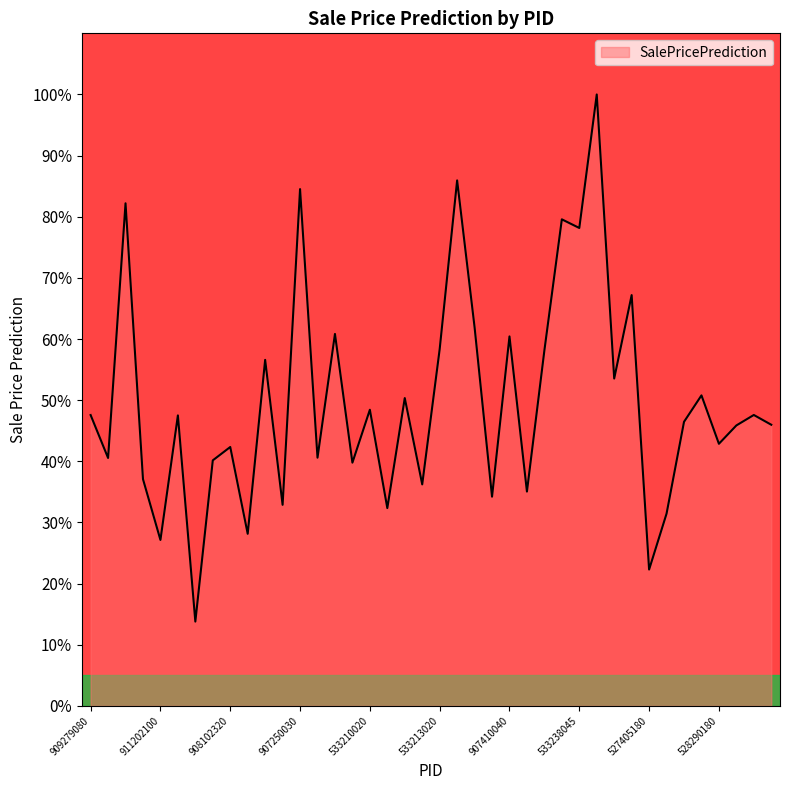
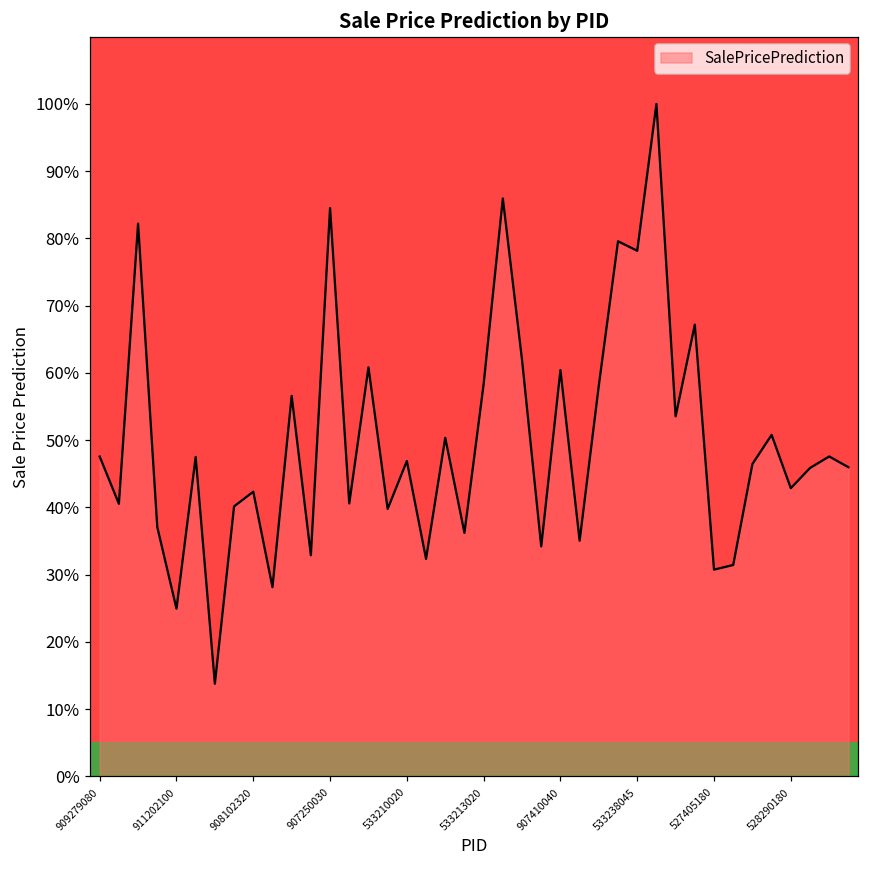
  {
    "909279080": "48%",
-   "911202100": "27%",
+   "911202100": "25%",
    "908102320": "42%",
    "907250030": "85%",
-   "533210020": "48%",
+   "533210020": "47%",
    "533213020": "58%",
    "907410040": "60%",
    "533238045": "78%",
-   "527405180": "22%",
+   "527405180": "31%",
    "528290180": "43%"
  }
